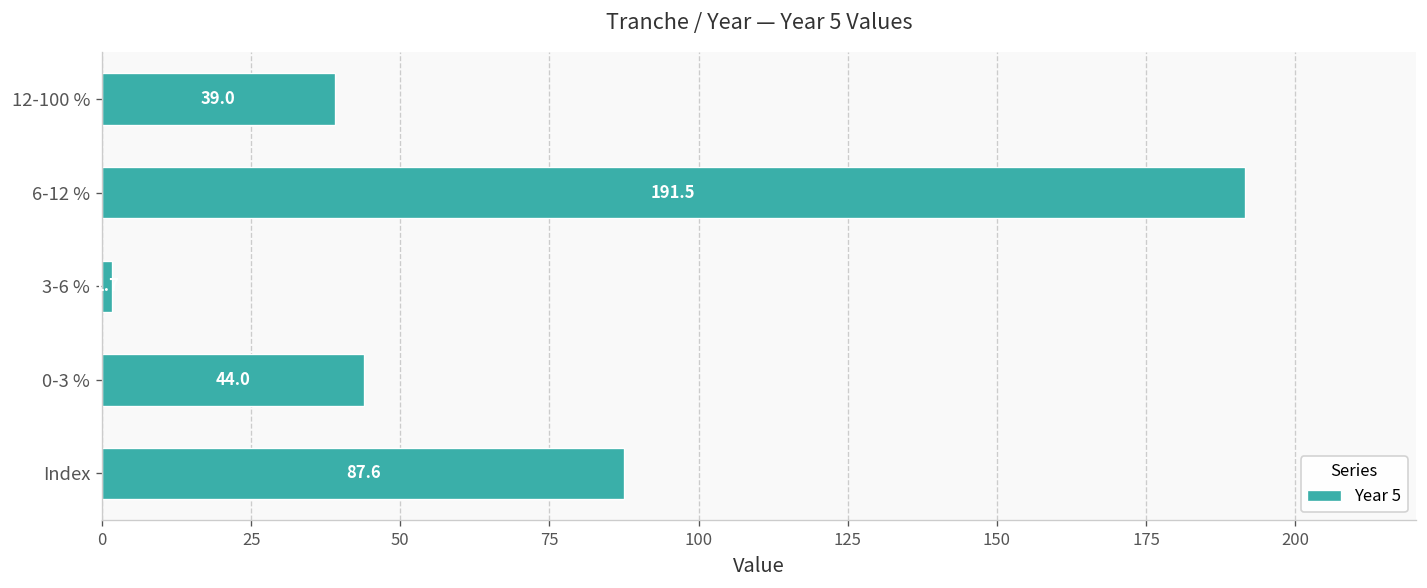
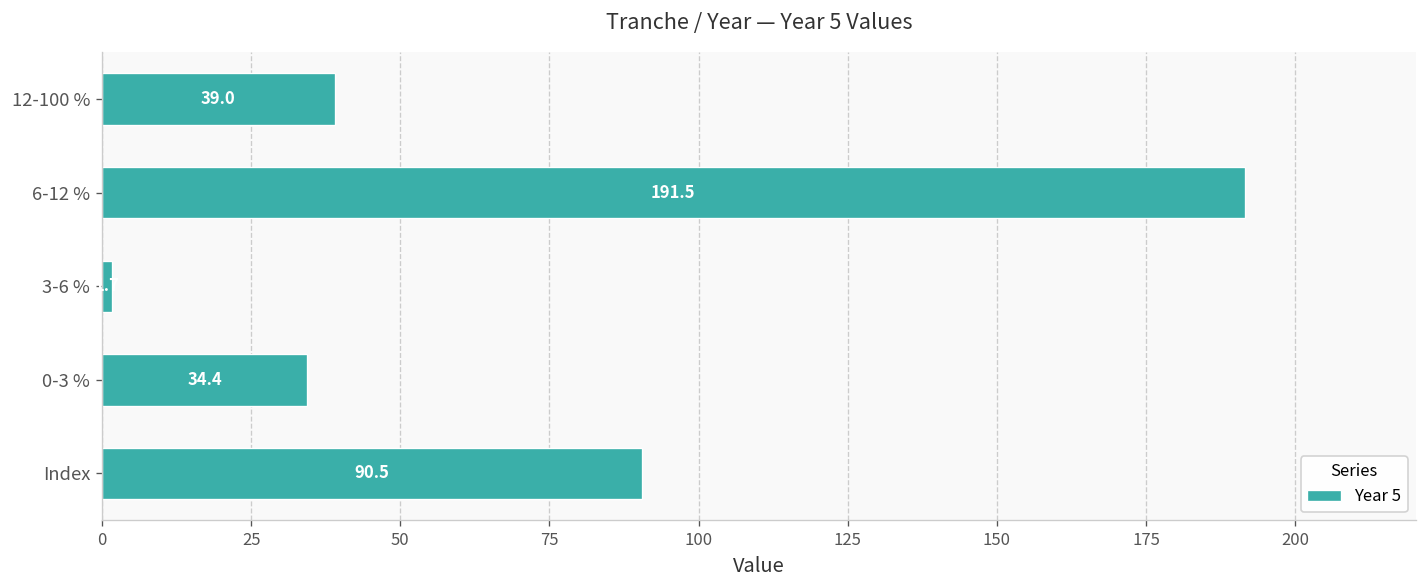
  {
    "12-100 %": 39.0,
    "6-12 %": 191.5,
-   "0-3 %": 44.0,
-   "Index": 87.6
+   "0-3 %": 34.4,
+   "Index": 90.5
  }
